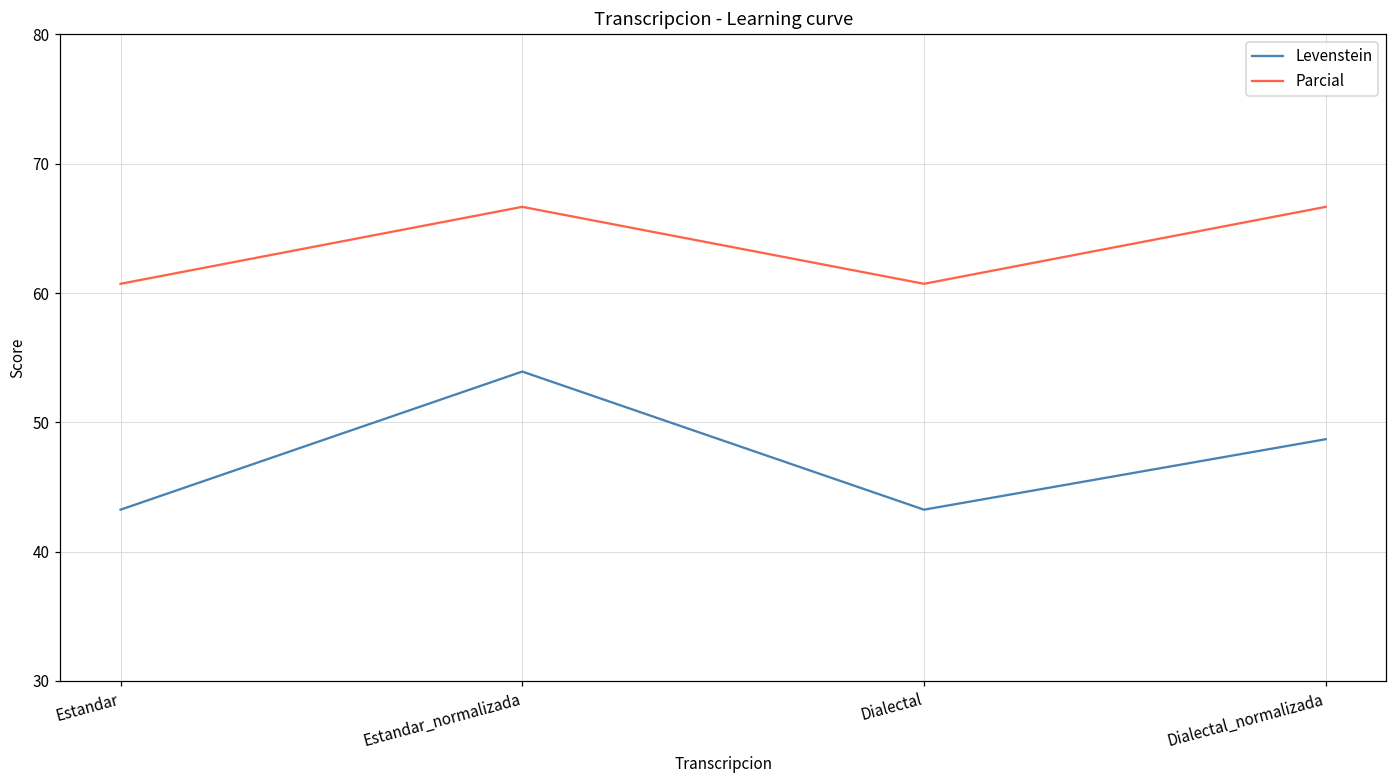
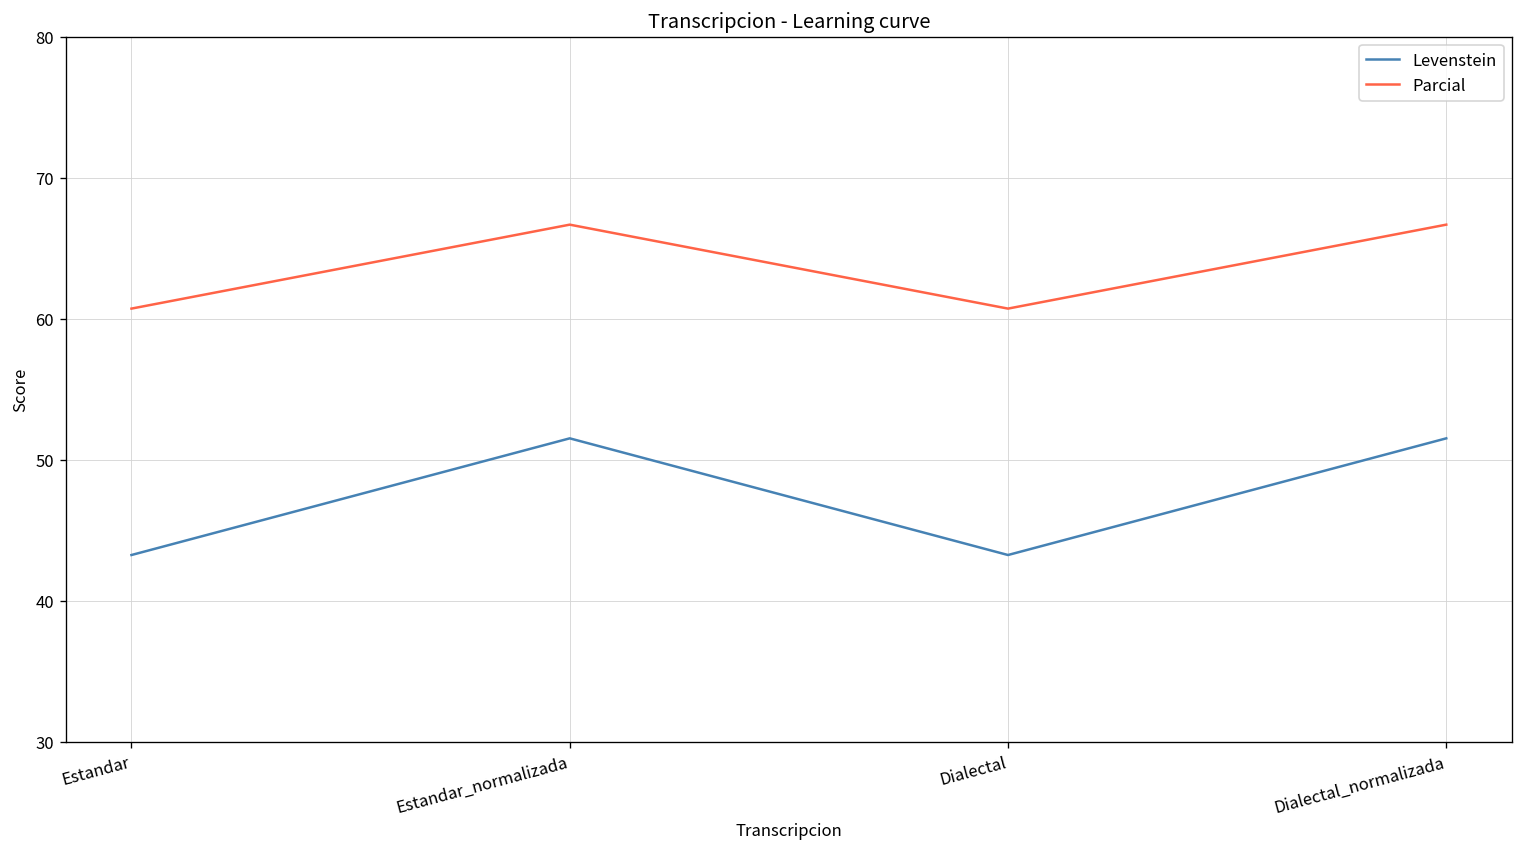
  {
    "Levenstein": {
      "Estandar": 43.2,
-     "Estandar_normalizada": 53.9,
+     "Estandar_normalizada": 51.5,
      "Dialectal": 43.2,
-     "Dialectal_normalizada": 48.7
+     "Dialectal_normalizada": 51.5
    },
    "Parcial": {
      "Estandar": 60.7,
      "Estandar_normalizada": 66.7,
      "Dialectal": 60.7,
      "Dialectal_normalizada": 66.7
    }
  }
